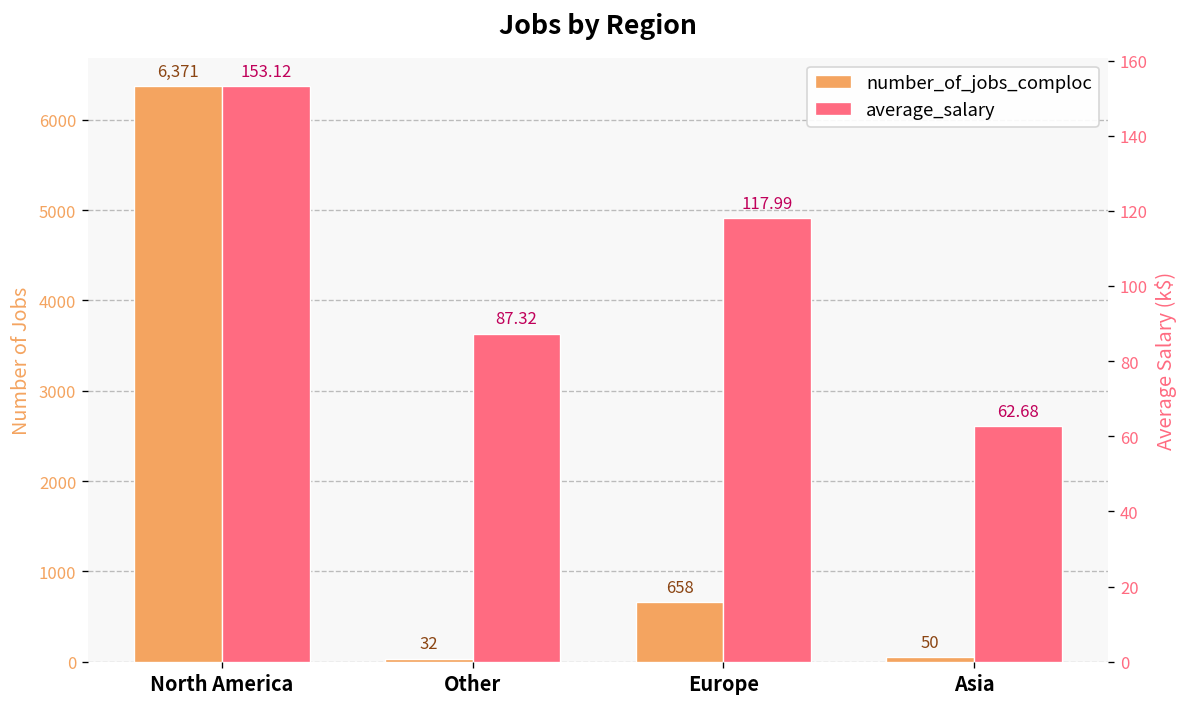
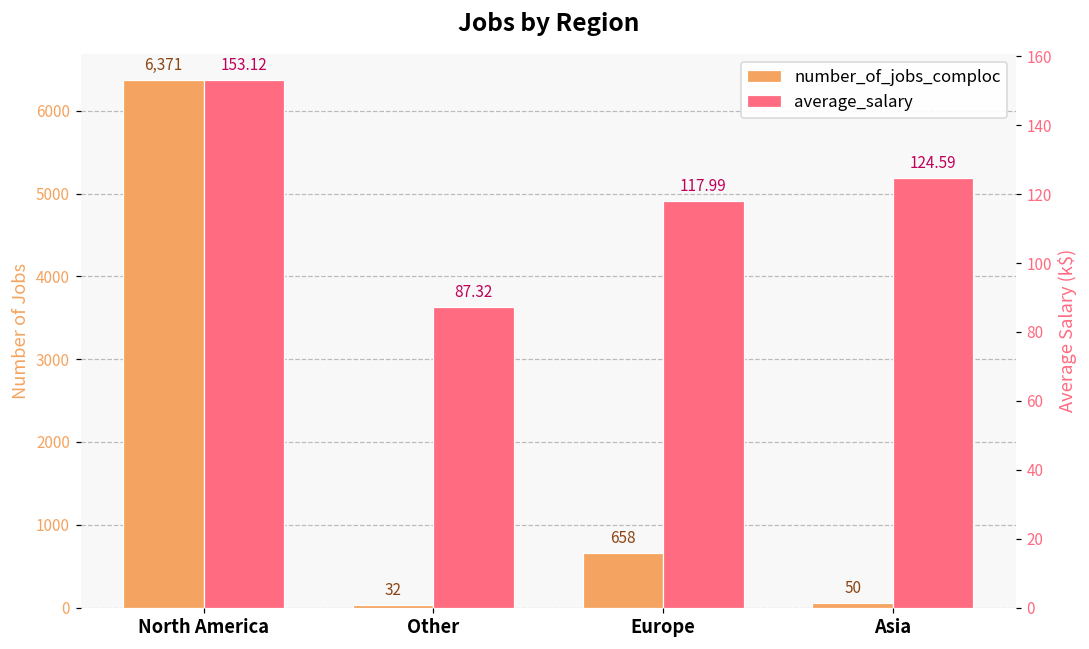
  {
    "number_of_jobs_comploc": {
      "North America": "6,371",
      "Other": "32",
      "Europe": "658",
      "Asia": "50"
    },
    "average_salary": {
      "North America": "153.12",
      "Other": "87.32",
      "Europe": "117.99",
-     "Asia": "62.68"
+     "Asia": "124.59"
    }
  }
